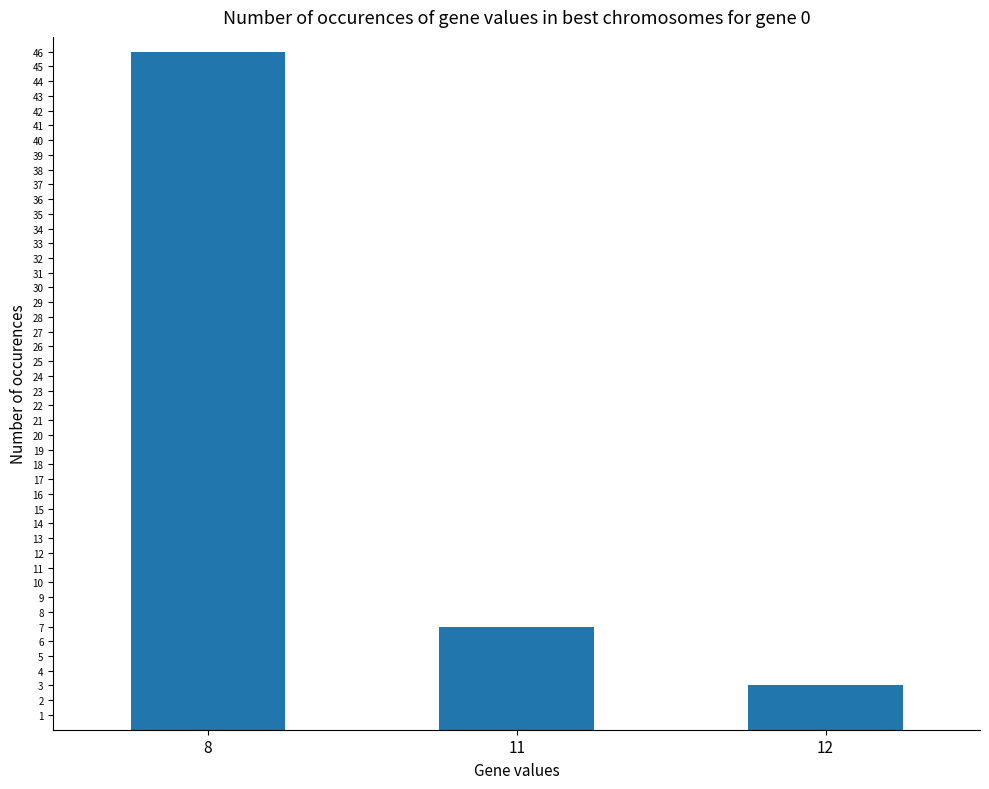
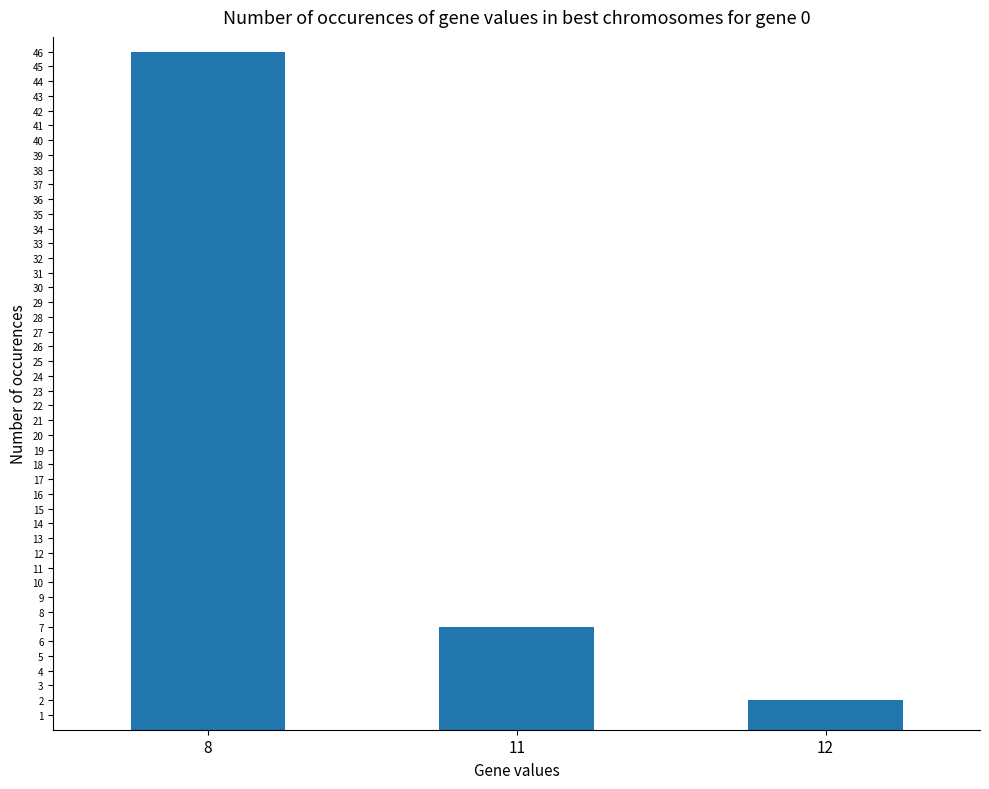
  {
    "8": 46,
    "11": 7,
-   "12": 3
+   "12": 2
  }
